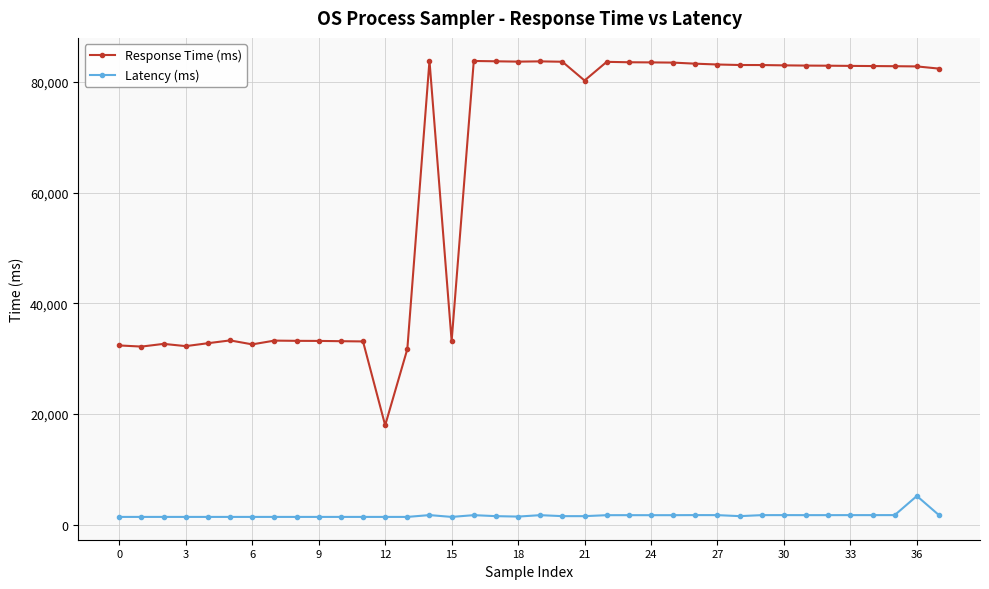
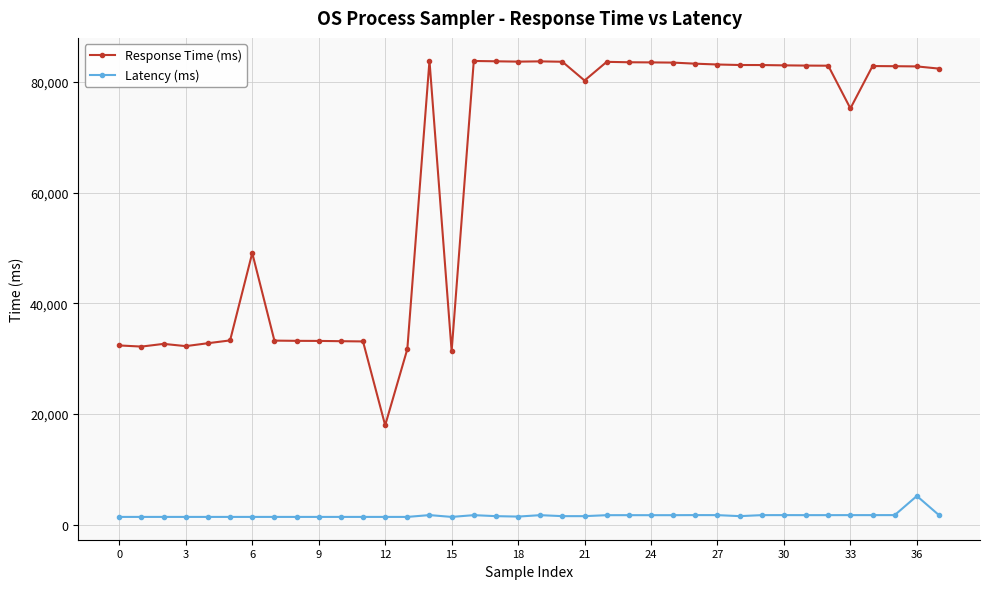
  {
    "Response Time (ms)": {
      "0": "32,000",
      "3": "32,000",
-     "6": "33,000",
+     "6": "49,000",
      "9": "33,000",
      "12": "18,000",
-     "15": "33,000",
+     "15": "31,000",
      "18": "84,000",
      "21": "80,000",
      "24": "84,000",
      "27": "83,000",
      "30": "83,000",
-     "33": "83,000",
+     "33": "75,000",
      "36": "83,000"
    },
    "Latency (ms)": {
      "0": "1,000",
      "3": "1,000",
      "6": "1,000",
      "9": "1,000",
      "12": "1,000",
      "15": "1,000",
      "18": "1,000",
      "21": "2,000",
      "24": "2,000",
      "27": "2,000",
      "30": "2,000",
      "33": "2,000",
      "36": "5,000"
    }
  }
